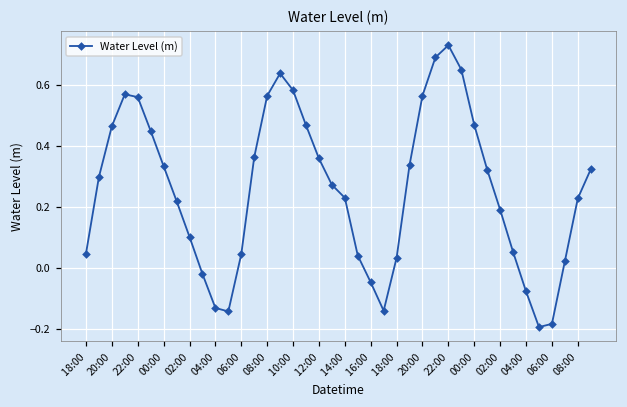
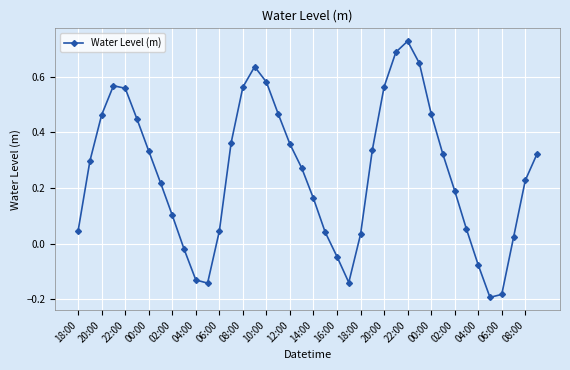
  {
    "10:00": 0.58,
    "12:00": 0.36,
-   "14:00": 0.23,
+   "14:00": 0.16,
    "16:00": -0.05
  }
